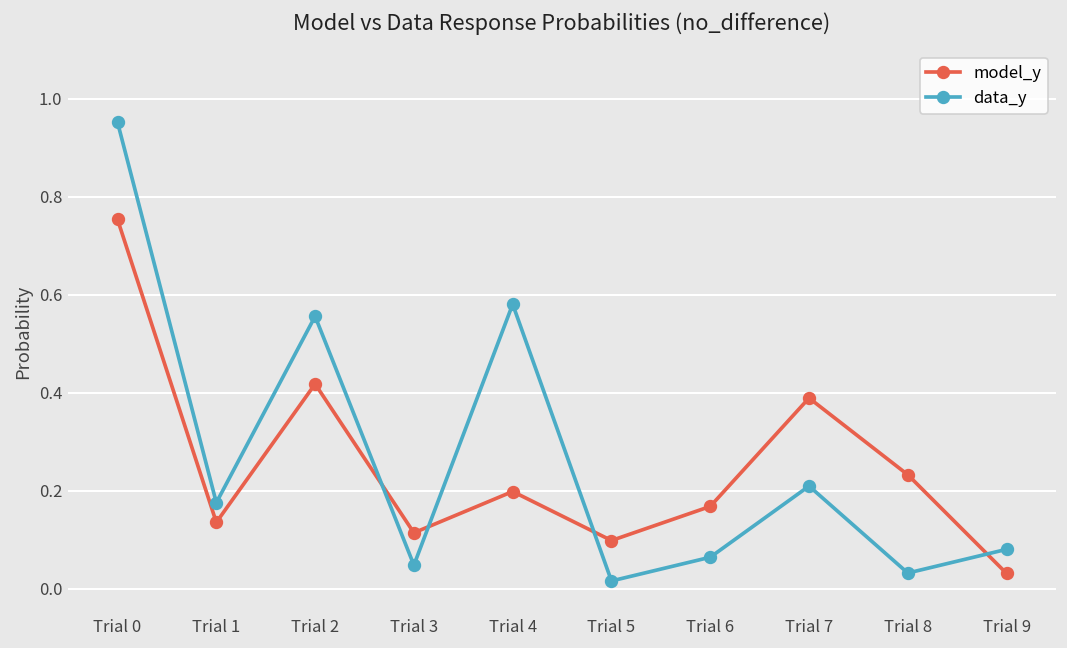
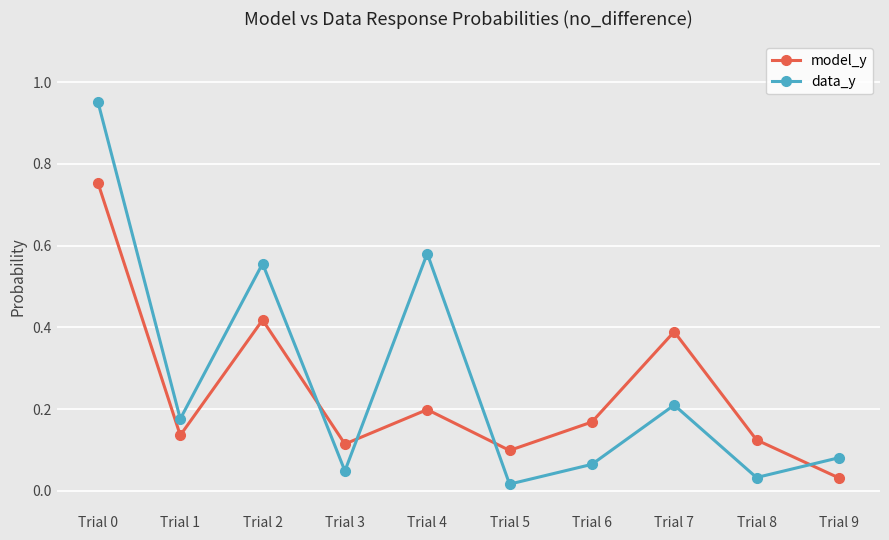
  {
    "model_y": {
      "Trial 0": 0.75,
      "Trial 1": 0.14,
      "Trial 2": 0.42,
      "Trial 3": 0.11,
      "Trial 4": 0.20,
      "Trial 5": 0.10,
      "Trial 6": 0.17,
      "Trial 7": 0.39,
-     "Trial 8": 0.23,
+     "Trial 8": 0.12,
      "Trial 9": 0.03
    },
    "data_y": {
      "Trial 0": 0.95,
      "Trial 1": 0.18,
      "Trial 2": 0.56,
      "Trial 3": 0.05,
      "Trial 4": 0.58,
      "Trial 5": 0.02,
      "Trial 6": 0.06,
      "Trial 7": 0.21,
      "Trial 8": 0.03,
      "Trial 9": 0.08
    }
  }
